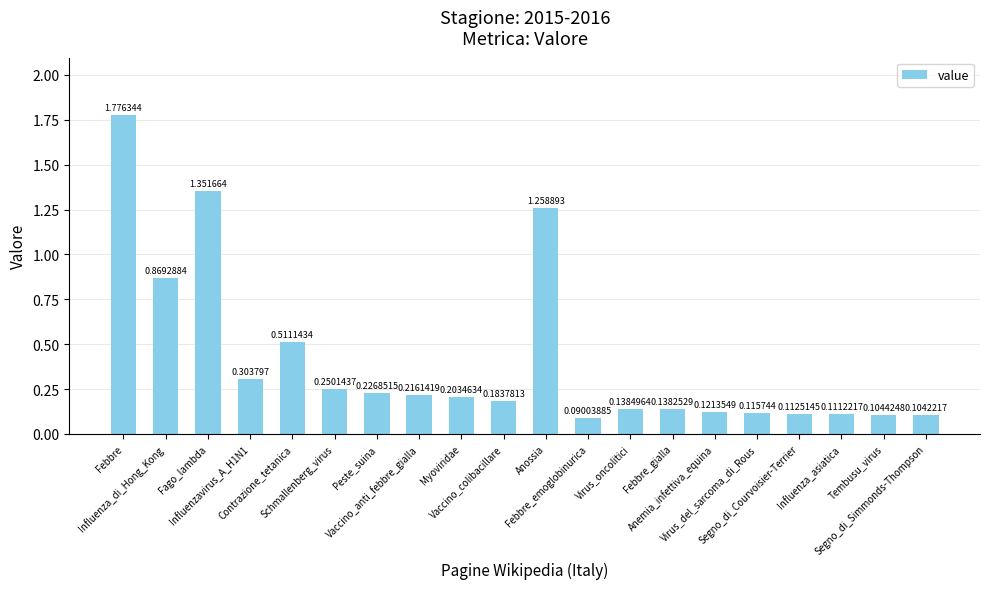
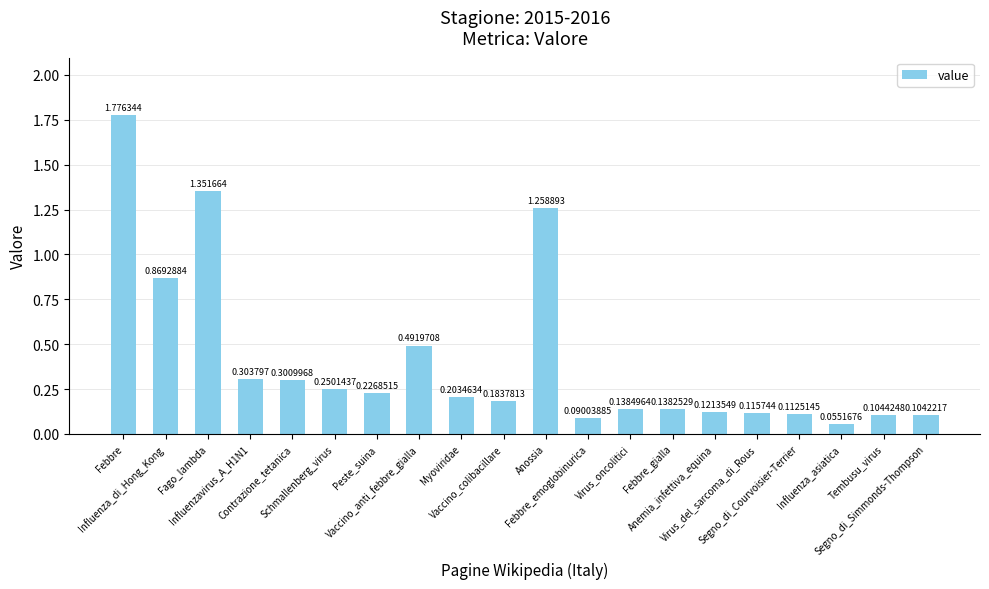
  {
    "Febbre": 1.776344,
    "Influenza_di_Hong_Kong": 0.8692884,
    "Fago_lambda": 1.351664,
    "Influenzavirus_A_H1N1": 0.303797,
-   "Contrazione_tetanica": 0.5111434,
+   "Contrazione_tetanica": 0.3009968,
    "Schmallenberg_virus": 0.2501437,
    "Peste_suina": 0.2268515,
-   "Vaccino_anti_febbre_gialla": 0.2161419,
+   "Vaccino_anti_febbre_gialla": 0.4919708,
    "Myoviridae": 0.2034634,
    "Vaccino_colibacillare": 0.1837813,
    "Anossia": 1.258893,
    "Febbre_emoglobinurica": 0.09003885,
    "Virus_oncolitici": 0.1384964,
    "Febbre_gialla": 0.1382529,
    "Anemia_infettiva_equina": 0.1213549,
    "Virus_del_sarcoma_di_Rous": 0.115744,
    "Segno_di_Courvoisier-Terrier": 0.1125145,
-   "Influenza_asiatica": 0.1112217,
+   "Influenza_asiatica": 0.0551676,
    "Tembusu_virus": 0.1044248,
    "Segno_di_Simmonds-Thompson": 0.1042217
  }
